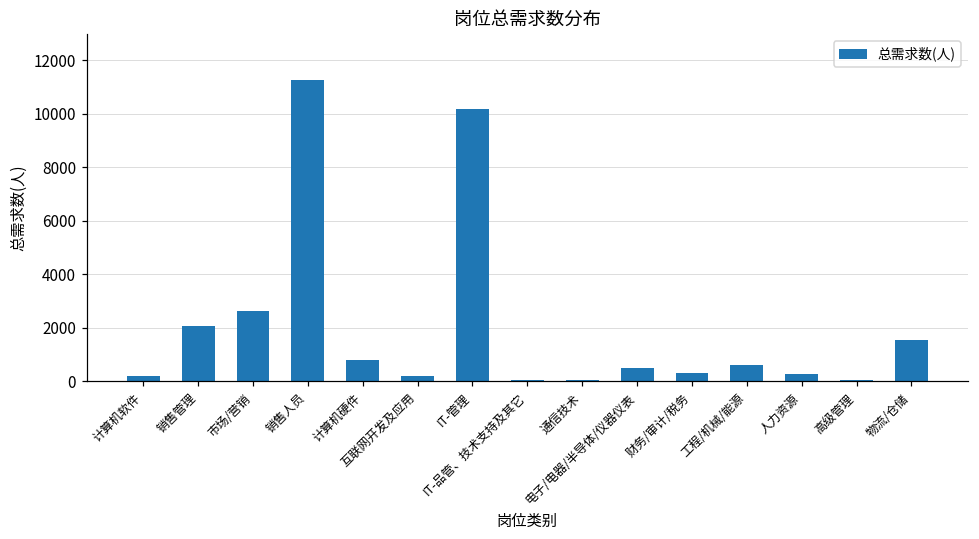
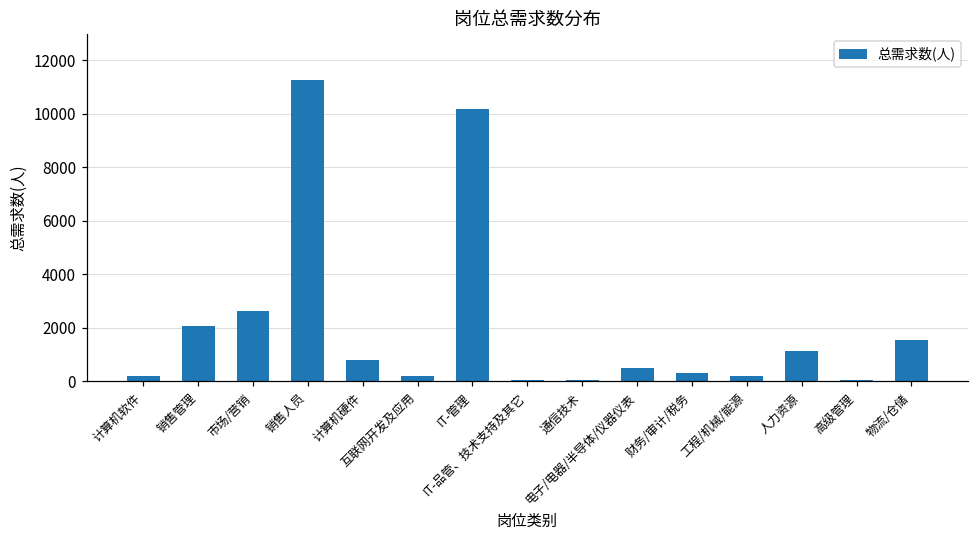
  {
    "计算机软件": 200,
    "销售管理": 2100,
    "市场/营销": 2600,
    "销售人员": 11300,
    "计算机硬件": 800,
    "互联网开发及应用": 200,
    "IT-管理": 10200,
    "电子/电器/半导体/仪器仪表": 500,
    "财务/审计/税务": 300,
-   "工程/机械/能源": 600,
-   "人力资源": 300,
+   "工程/机械/能源": 200,
+   "人力资源": 1100,
    "物流/仓储": 1500
  }
